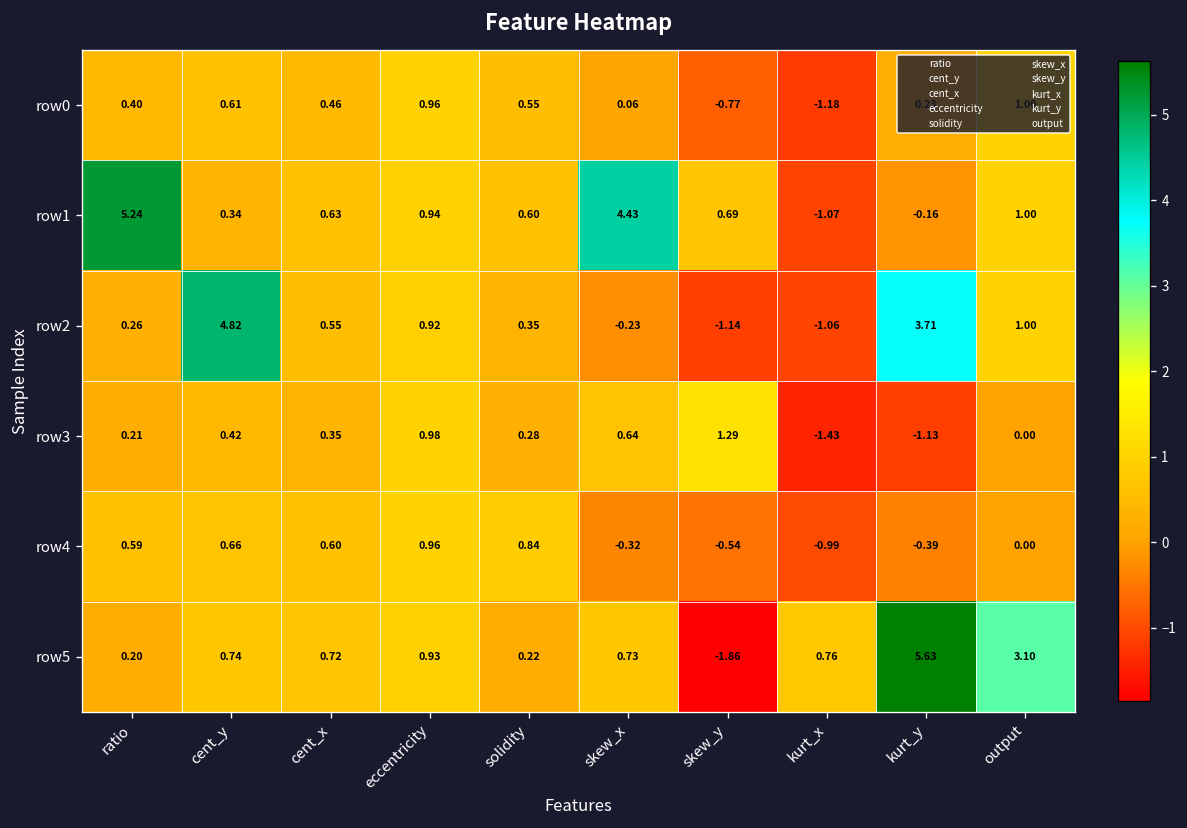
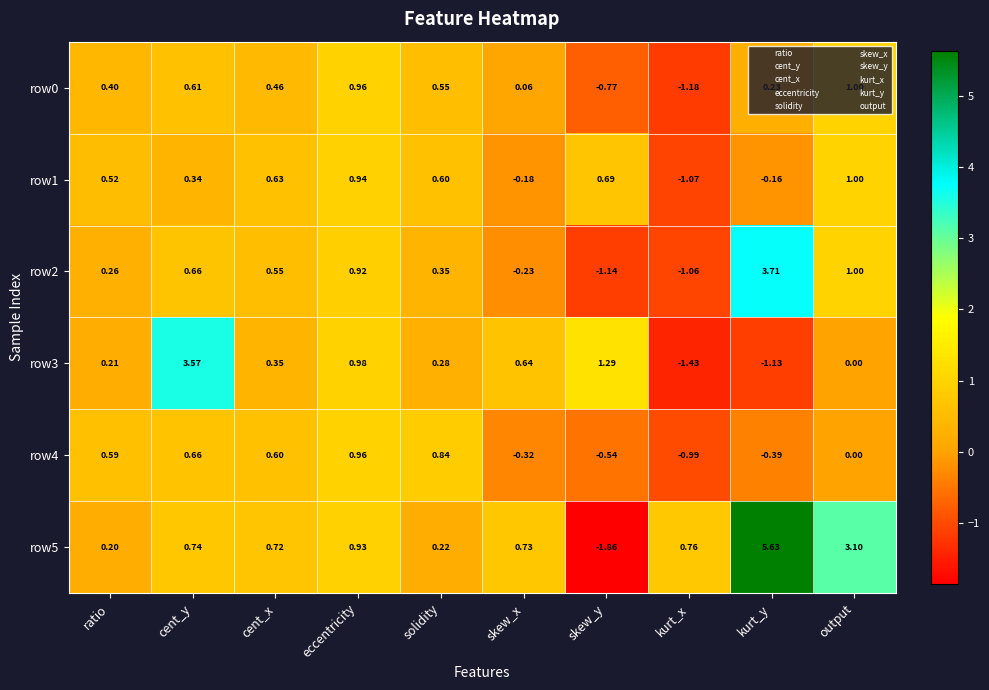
  {
    "row0": {
      "ratio": 0.40,
      "cent_y": 0.61,
      "cent_x": 0.46,
      "eccentricity": 0.96,
      "solidity": 0.55,
      "skew_x": 0.06,
      "skew_y": -0.77,
      "kurt_x": -1.18
    },
    "row1": {
-     "ratio": 5.24,
+     "ratio": 0.52,
      "cent_y": 0.34,
      "cent_x": 0.63,
      "eccentricity": 0.94,
      "solidity": 0.60,
-     "skew_x": 4.43,
+     "skew_x": -0.18,
      "skew_y": 0.69,
      "kurt_x": -1.07,
      "kurt_y": -0.16,
      "output": 1.00
    },
    "row2": {
      "ratio": 0.26,
-     "cent_y": 4.82,
+     "cent_y": 0.66,
      "cent_x": 0.55,
      "eccentricity": 0.92,
      "solidity": 0.35,
      "skew_x": -0.23,
      "skew_y": -1.14,
      "kurt_x": -1.06,
      "kurt_y": 3.71,
      "output": 1.00
    },
    "row3": {
      "ratio": 0.21,
-     "cent_y": 0.42,
+     "cent_y": 3.57,
      "cent_x": 0.35,
      "eccentricity": 0.98,
      "solidity": 0.28,
      "skew_x": 0.64,
      "skew_y": 1.29,
      "kurt_x": -1.43,
      "kurt_y": -1.13,
      "output": 0.00
    },
    "row4": {
      "ratio": 0.59,
      "cent_y": 0.66,
      "cent_x": 0.60,
      "eccentricity": 0.96,
      "solidity": 0.84,
      "skew_x": -0.32,
      "skew_y": -0.54,
      "kurt_x": -0.99,
      "kurt_y": -0.39,
      "output": 0.00
    },
    "row5": {
      "ratio": 0.20,
      "cent_y": 0.74,
      "cent_x": 0.72,
      "eccentricity": 0.93,
      "solidity": 0.22,
      "skew_x": 0.73,
      "skew_y": -1.86,
      "kurt_x": 0.76,
      "kurt_y": 5.63,
      "output": 3.10
    }
  }
